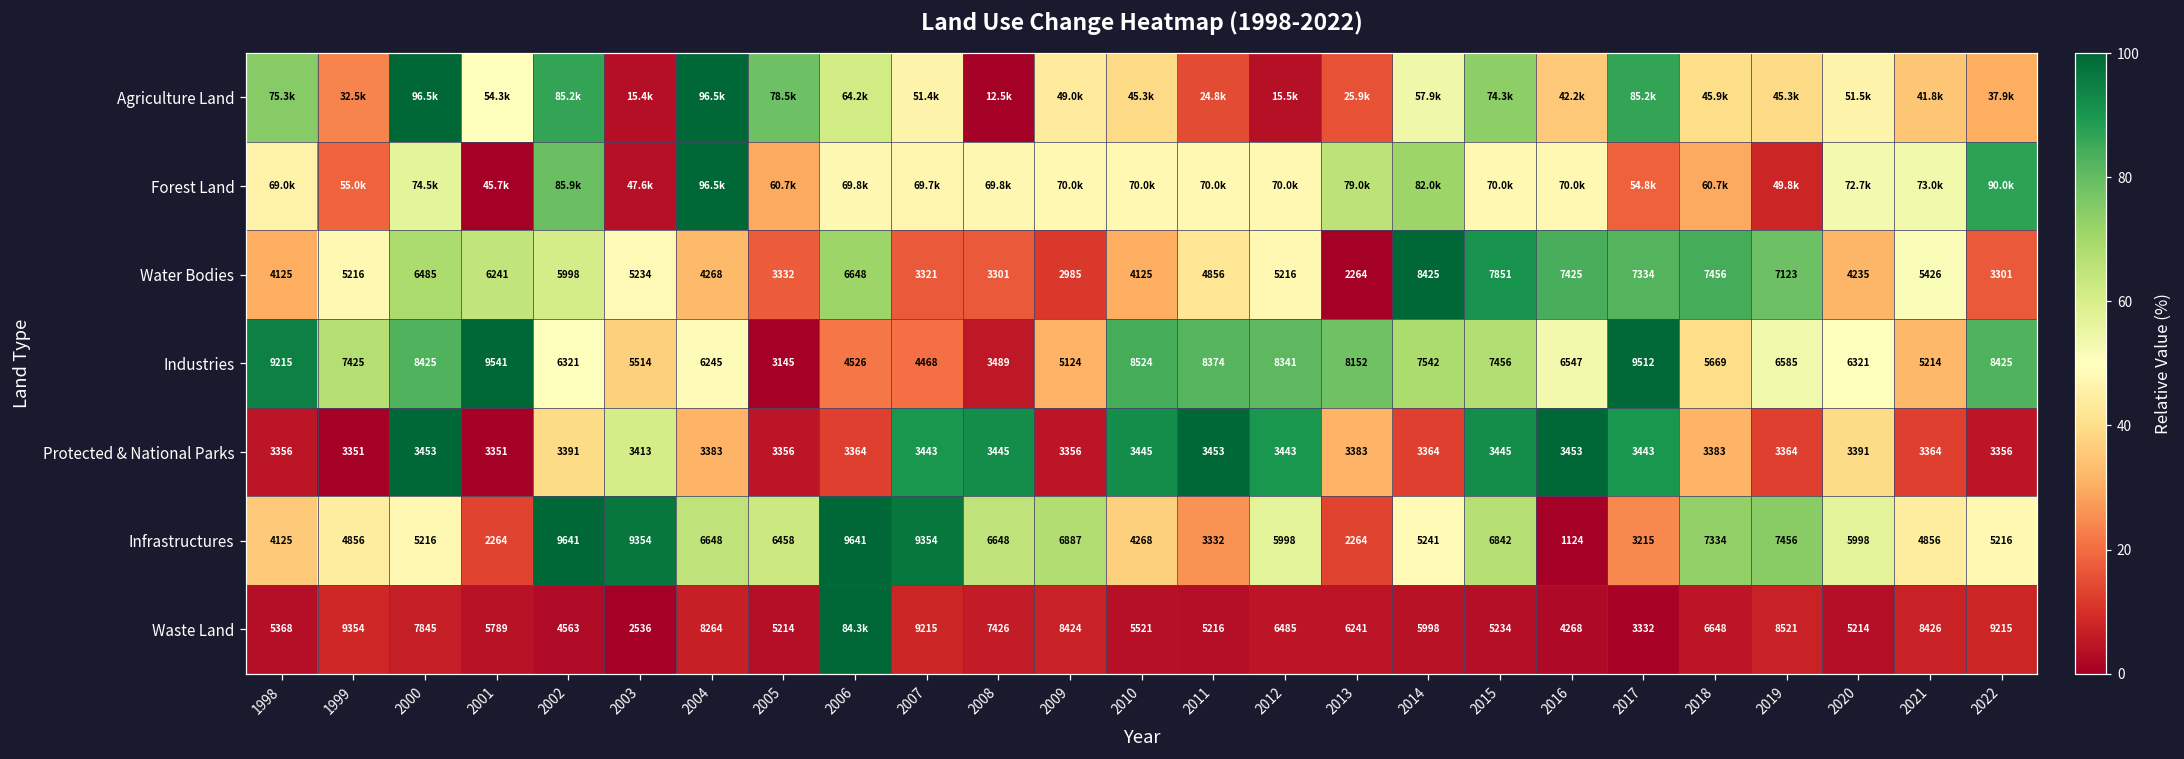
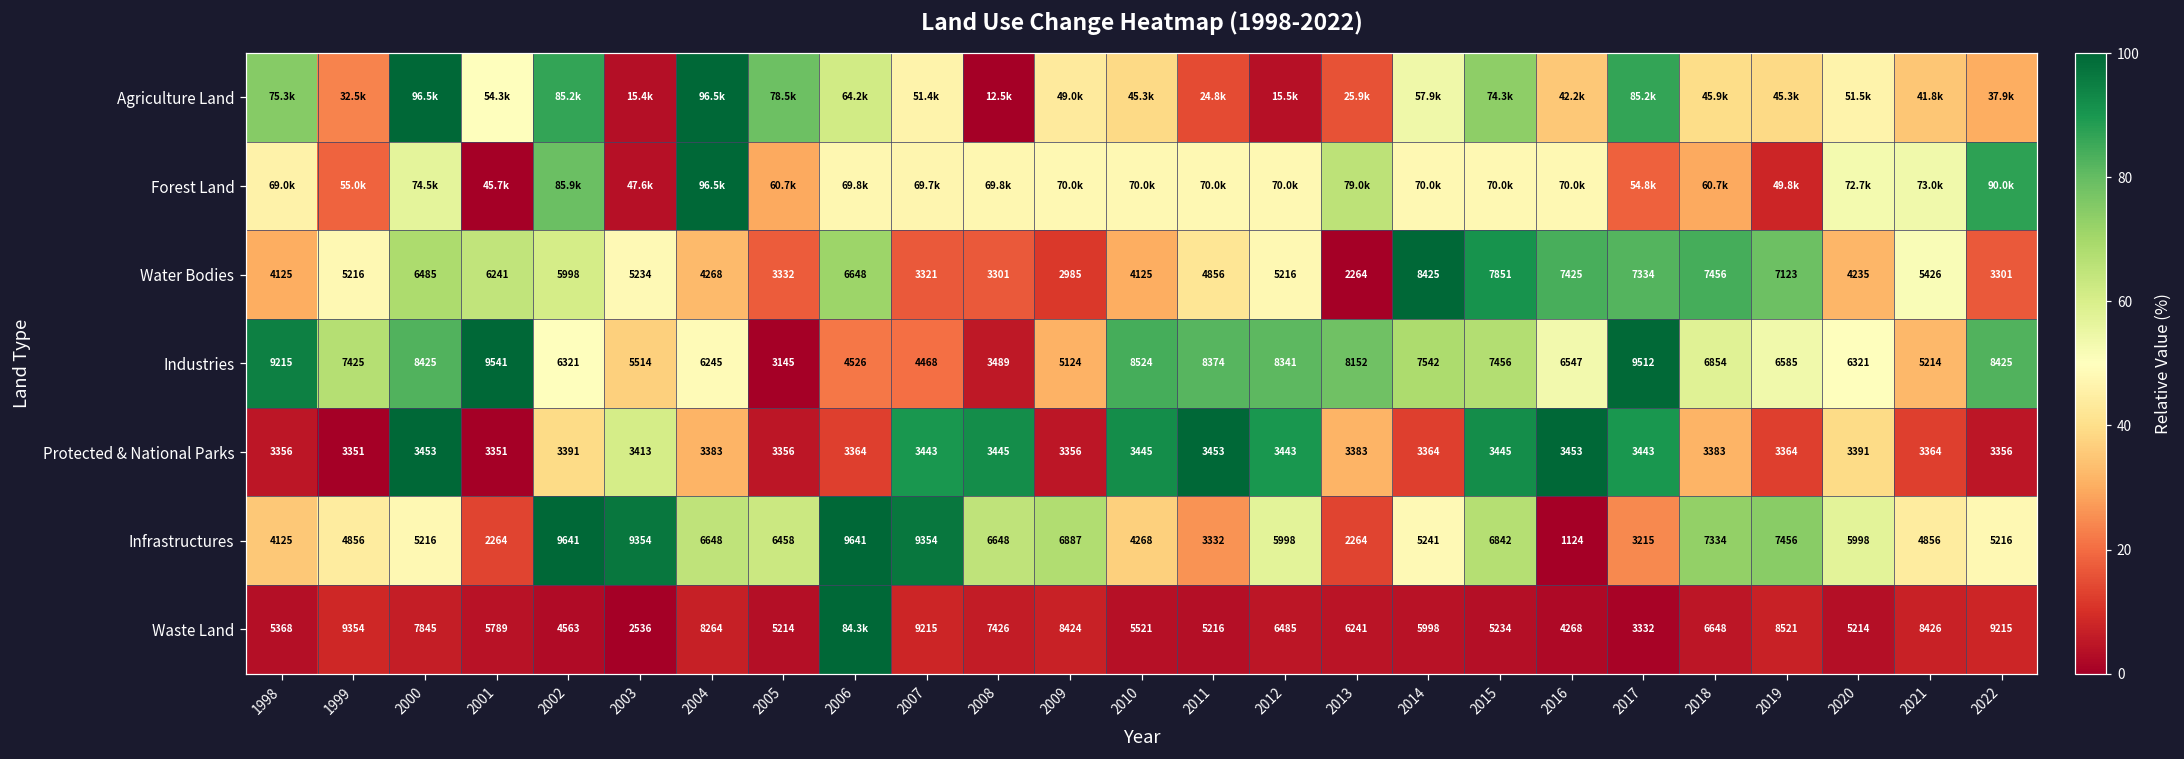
  {
    "Agriculture Land": {
      "1998": "75.3k",
      "1999": "32.5k",
      "2000": "96.5k",
      "2001": "54.3k",
      "2002": "85.2k",
      "2003": "15.4k",
      "2004": "96.5k",
      "2005": "78.5k",
      "2006": "64.2k",
      "2007": "51.4k",
      "2008": "12.5k",
      "2009": "49.0k",
      "2010": "45.3k",
      "2011": "24.8k",
      "2012": "15.5k",
      "2013": "25.9k",
      "2014": "57.9k",
      "2015": "74.3k",
      "2016": "42.2k",
      "2017": "85.2k",
      "2018": "45.9k",
      "2019": "45.3k",
      "2020": "51.5k",
      "2021": "41.8k",
      "2022": "37.9k"
    },
    "Forest Land": {
      "1998": "69.0k",
      "1999": "55.0k",
      "2000": "74.5k",
      "2001": "45.7k",
      "2002": "85.9k",
      "2003": "47.6k",
      "2004": "96.5k",
      "2005": "60.7k",
      "2006": "69.8k",
      "2007": "69.7k",
      "2008": "69.8k",
      "2009": "70.0k",
      "2010": "70.0k",
      "2011": "70.0k",
      "2012": "70.0k",
      "2013": "79.0k",
-     "2014": "82.0k",
+     "2014": "70.0k",
      "2015": "70.0k",
      "2016": "70.0k",
      "2017": "54.8k",
      "2018": "60.7k",
      "2019": "49.8k",
      "2020": "72.7k",
      "2021": "73.0k",
      "2022": "90.0k"
    },
    "Water Bodies": {
      "1998": "4125",
      "1999": "5216",
      "2000": "6485",
      "2001": "6241",
      "2002": "5998",
      "2003": "5234",
      "2004": "4268",
      "2005": "3332",
      "2006": "6648",
      "2007": "3321",
      "2008": "3301",
      "2009": "2985",
      "2010": "4125",
      "2011": "4856",
      "2012": "5216",
      "2013": "2264",
      "2014": "8425",
      "2015": "7851",
      "2016": "7425",
      "2017": "7334",
      "2018": "7456",
      "2019": "7123",
      "2020": "4235",
      "2021": "5426",
      "2022": "3301"
    },
    "Industries": {
      "1998": "9215",
      "1999": "7425",
      "2000": "8425",
      "2001": "9541",
      "2002": "6321",
      "2003": "5514",
      "2004": "6245",
      "2005": "3145",
      "2006": "4526",
      "2007": "4468",
      "2008": "3489",
      "2009": "5124",
      "2010": "8524",
      "2011": "8374",
      "2012": "8341",
      "2013": "8152",
      "2014": "7542",
      "2015": "7456",
      "2016": "6547",
      "2017": "9512",
-     "2018": "5669",
+     "2018": "6854",
      "2019": "6585",
      "2020": "6321",
      "2021": "5214",
      "2022": "8425"
    },
    "Protected & National Parks": {
      "1998": "3356",
      "1999": "3351",
      "2000": "3453",
      "2001": "3351",
      "2002": "3391",
      "2003": "3413",
      "2004": "3383",
      "2005": "3356",
      "2006": "3364",
      "2007": "3443",
      "2008": "3445",
      "2009": "3356",
      "2010": "3445",
      "2011": "3453",
      "2012": "3443",
      "2013": "3383",
      "2014": "3364",
      "2015": "3445",
      "2016": "3453",
      "2017": "3443",
      "2018": "3383",
      "2019": "3364",
      "2020": "3391",
      "2021": "3364",
      "2022": "3356"
    },
    "Infrastructures": {
      "1998": "4125",
      "1999": "4856",
      "2000": "5216",
      "2001": "2264",
      "2002": "9641",
      "2003": "9354",
      "2004": "6648",
      "2005": "6458",
      "2006": "9641",
      "2007": "9354",
      "2008": "6648",
      "2009": "6887",
      "2010": "4268",
      "2011": "3332",
      "2012": "5998",
      "2013": "2264",
      "2014": "5241",
      "2015": "6842",
      "2016": "1124",
      "2017": "3215",
      "2018": "7334",
      "2019": "7456",
      "2020": "5998",
      "2021": "4856",
      "2022": "5216"
    },
    "Waste Land": {
      "1998": "5368",
      "1999": "9354",
      "2000": "7845",
      "2001": "5789",
      "2002": "4563",
      "2003": "2536",
      "2004": "8264",
      "2005": "5214",
      "2006": "84.3k",
      "2007": "9215",
      "2008": "7426",
      "2009": "8424",
      "2010": "5521",
      "2011": "5216",
      "2012": "6485",
      "2013": "6241",
      "2014": "5998",
      "2015": "5234",
      "2016": "4268",
      "2017": "3332",
      "2018": "6648",
      "2019": "8521",
      "2020": "5214",
      "2021": "8426",
      "2022": "9215"
    }
  }
